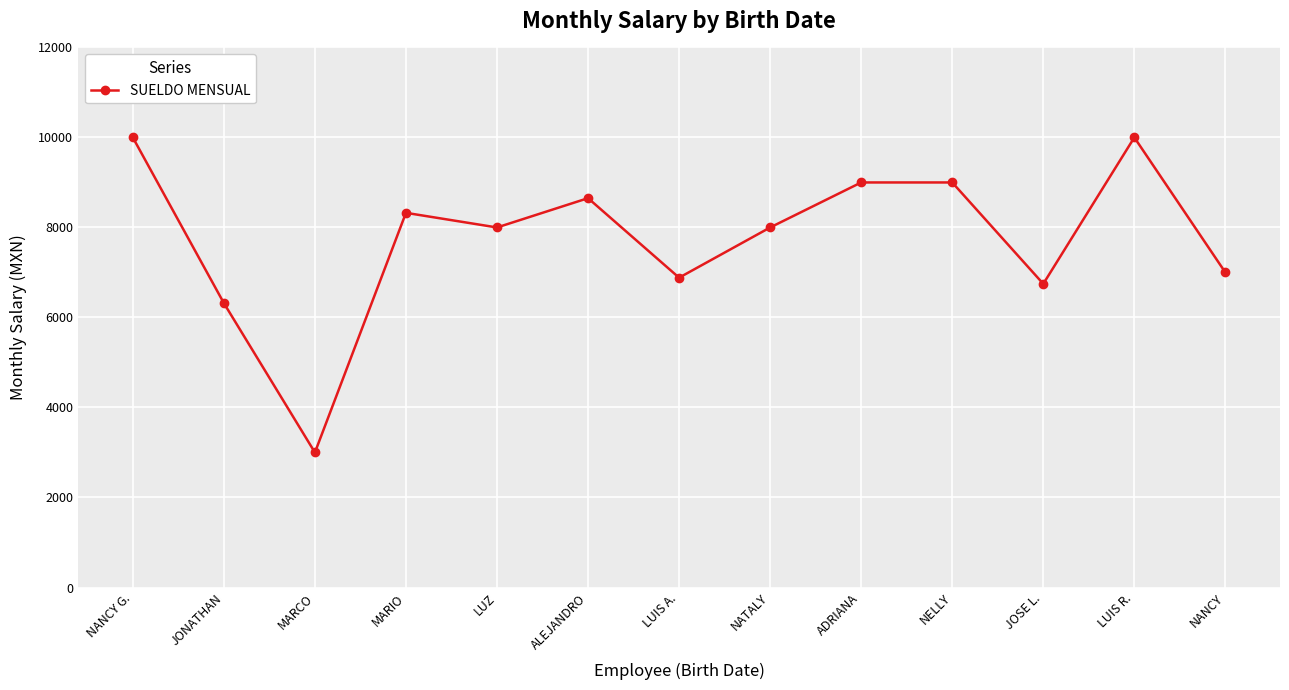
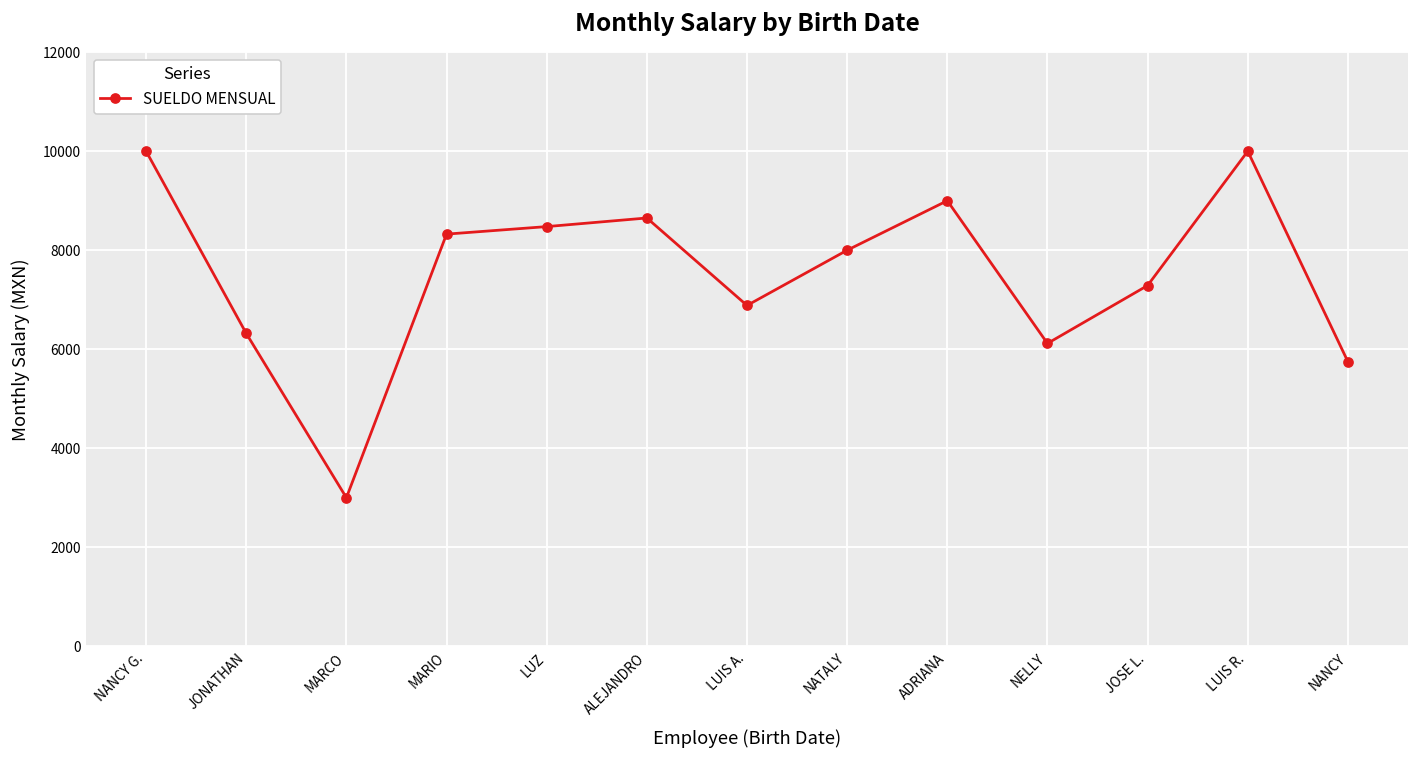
  {
    "NANCY G.": 10000,
    "JONATHAN": 6300,
    "MARCO": 3000,
    "MARIO": 8300,
-   "LUZ": 8000,
+   "LUZ": 8500,
    "ALEJANDRO": 8700,
    "LUIS A.": 6900,
    "NATALY": 8000,
    "ADRIANA": 9000,
-   "NELLY": 9000,
-   "JOSE L.": 6700,
+   "NELLY": 6100,
+   "JOSE L.": 7300,
    "LUIS R.": 10000,
-   "NANCY": 7000
+   "NANCY": 5700
  }
